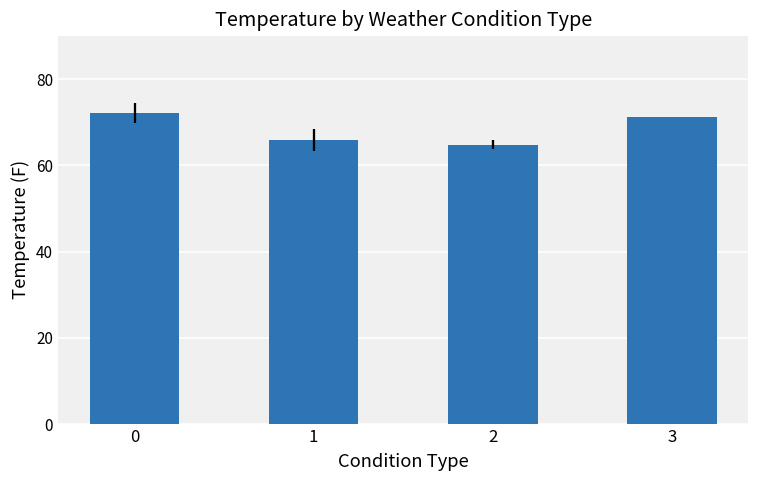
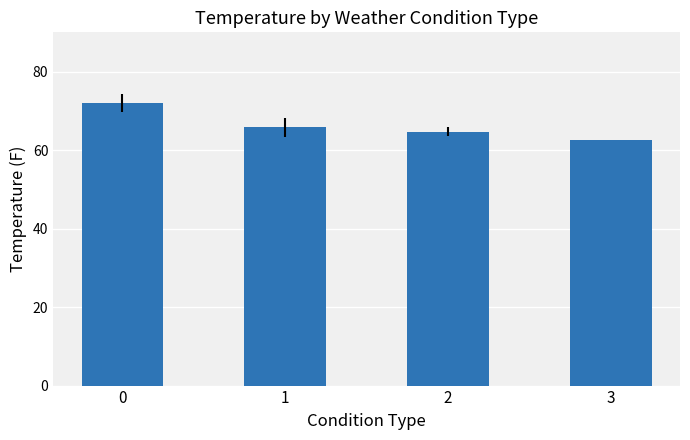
  {
    "0": 72,
    "1": 66,
    "2": 65,
-   "3": 71
+   "3": 63
  }
